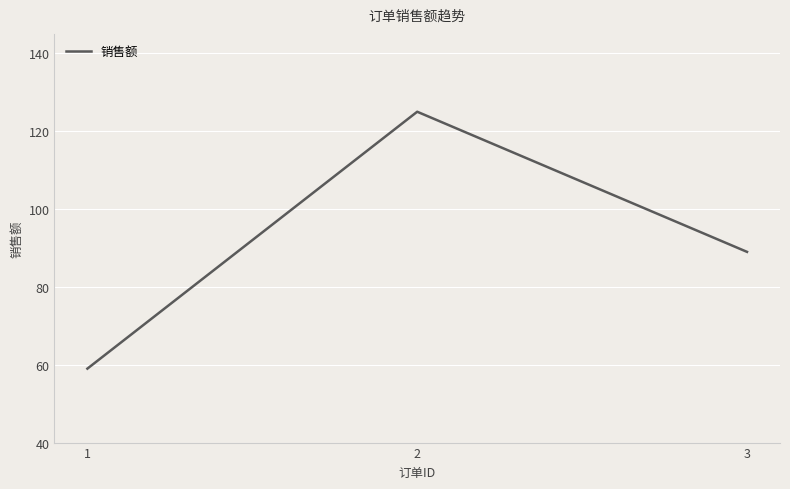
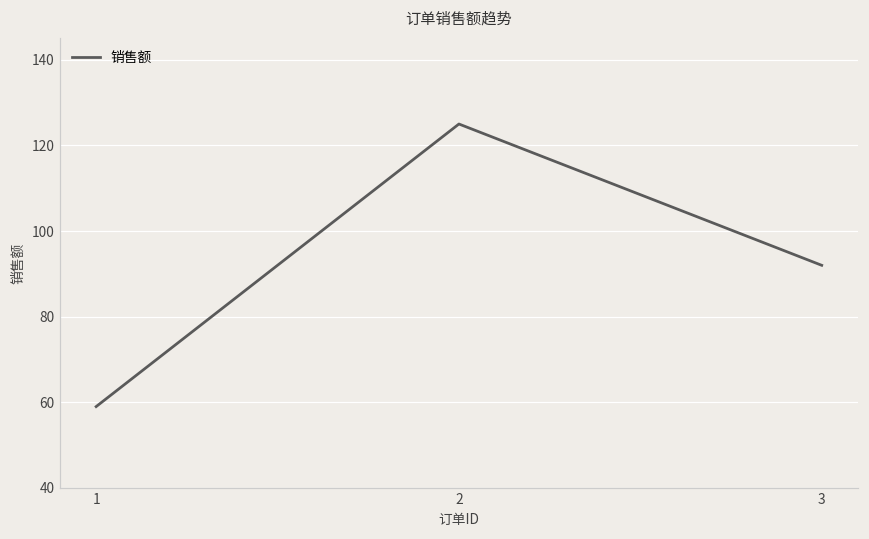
  {
    "1": 59,
    "2": 125,
-   "3": 89
+   "3": 92
  }
